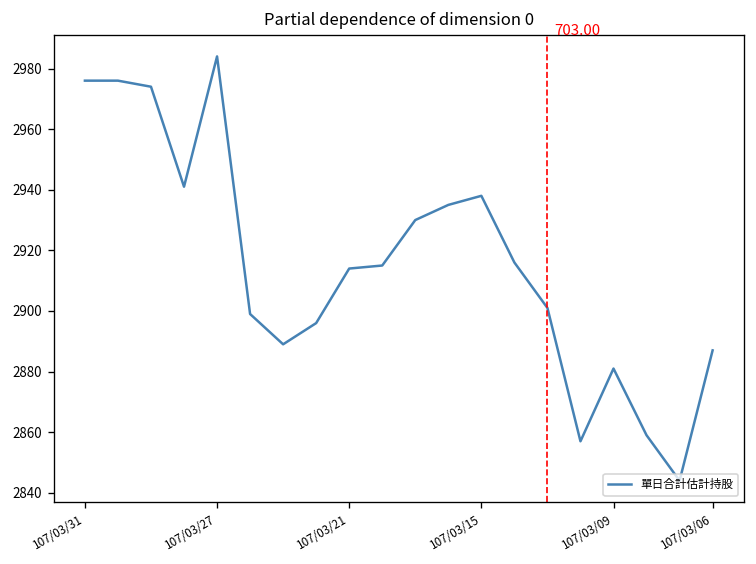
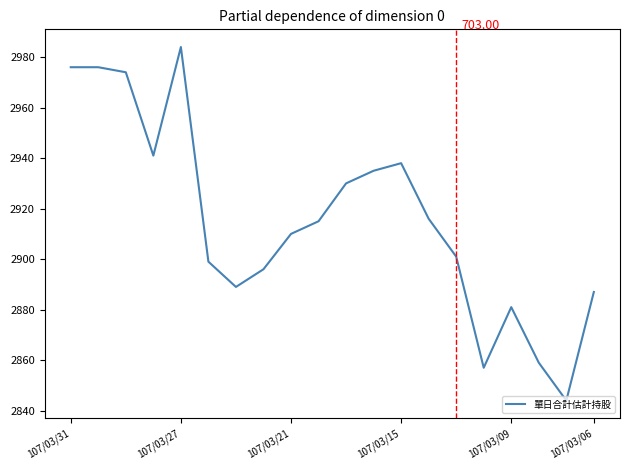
  {
    "107/03/31": 2976,
    "107/03/27": 2984,
-   "107/03/21": 2914,
+   "107/03/21": 2910,
    "107/03/15": 2938,
    "107/03/09": 2881,
    "107/03/06": 2887
  }
